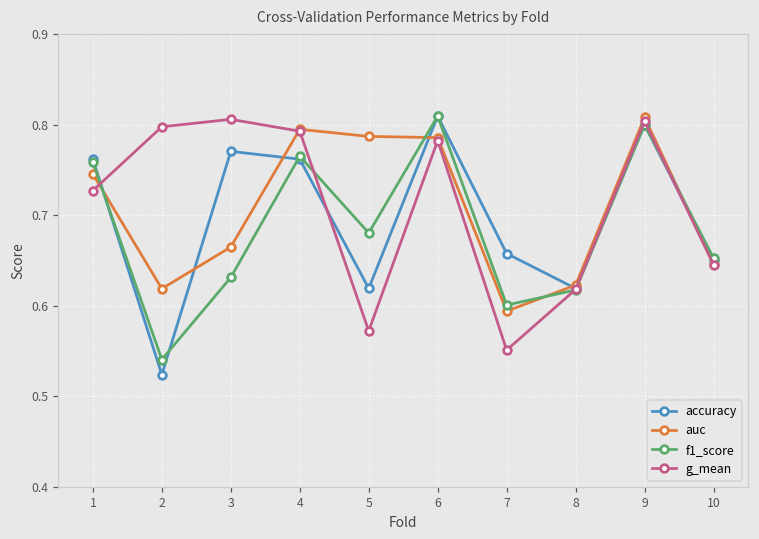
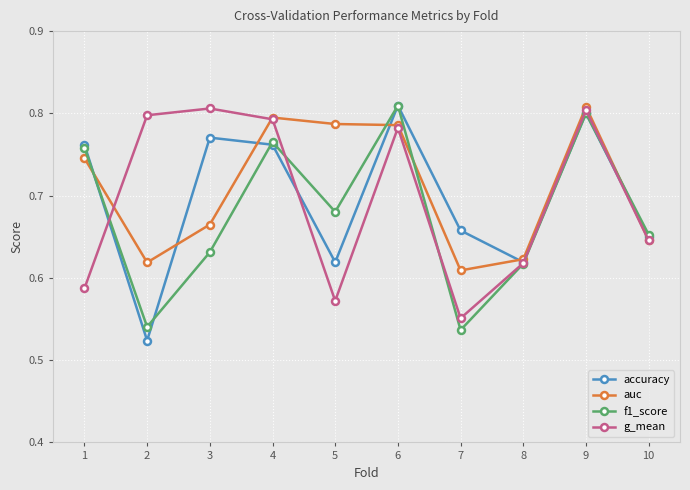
  {
    "accuracy": {
      "1": 0.76,
      "2": 0.52,
      "3": 0.77,
      "4": 0.76,
      "5": 0.62,
      "7": 0.66
    },
    "auc": {
      "1": 0.75,
      "2": 0.62,
      "3": 0.66,
      "5": 0.79,
      "6": 0.79,
-     "7": 0.59,
+     "7": 0.61,
      "8": 0.62,
      "9": 0.81
    },
    "f1_score": {
      "1": 0.76,
      "2": 0.54,
      "3": 0.63,
      "4": 0.77,
      "5": 0.68,
-     "7": 0.60
+     "7": 0.54
    },
    "g_mean": {
-     "1": 0.73,
+     "1": 0.59,
      "2": 0.80,
      "3": 0.81,
      "5": 0.57,
      "6": 0.78,
      "7": 0.55,
      "9": 0.80
    }
  }
